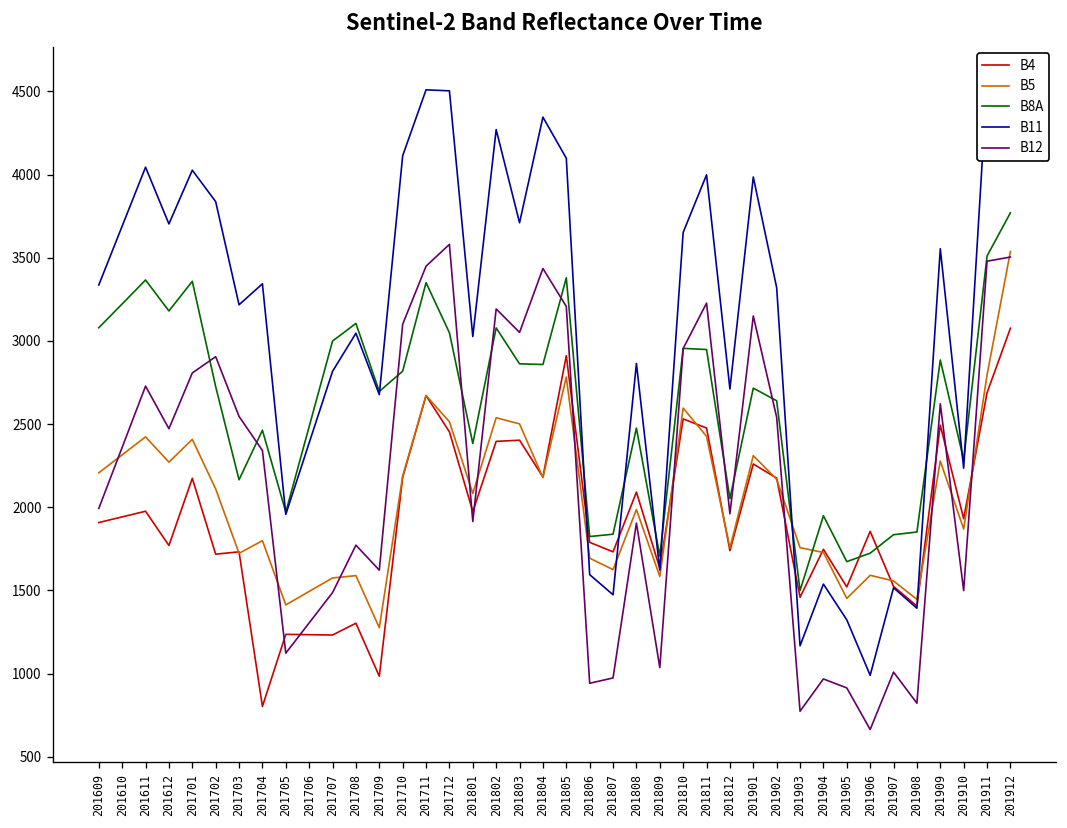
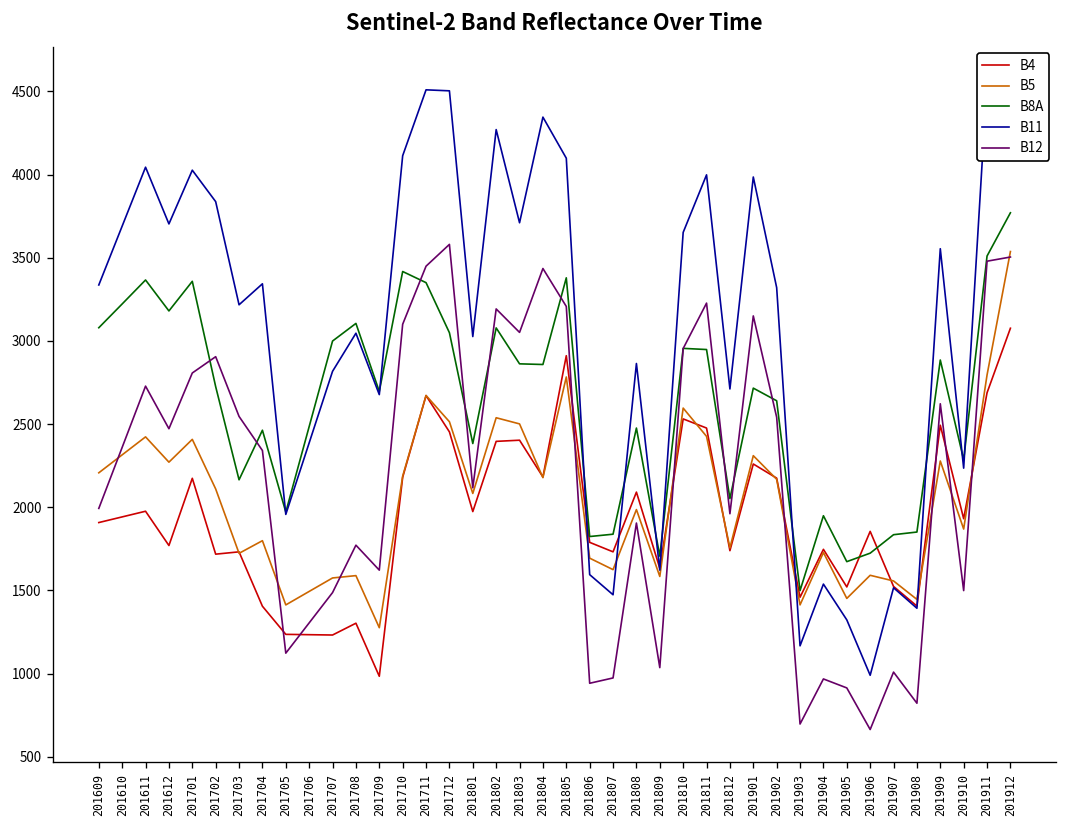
  {
    "B4": {
      "201609": 1910,
      "201610": 1940,
      "201611": 1980,
      "201612": 1770,
      "201701": 2170,
      "201702": 1720,
-     "201704": 800,
+     "201704": 1410,
      "201705": 1240,
      "201706": 1230,
      "201707": 1230,
      "201708": 1300,
      "201709": 980,
      "201712": 2450,
      "201801": 1970,
      "201802": 2400,
      "201803": 2400,
      "201805": 2910,
      "201806": 1790,
      "201807": 1730,
      "201808": 2090,
      "201810": 2530,
      "201811": 2480,
      "201901": 2260,
      "201903": 1460,
      "201904": 1750,
      "201905": 1520,
      "201906": 1860,
      "201909": 2490,
      "201910": 1930,
      "201911": 2690,
      "201912": 3080
    },
    "B5": {
      "201609": 2210,
      "201610": 2320,
      "201611": 2420,
      "201612": 2270,
      "201701": 2410,
      "201702": 2110,
      "201704": 1800,
      "201705": 1410,
      "201706": 1490,
      "201707": 1580,
      "201708": 1590,
      "201709": 1280,
      "201712": 2510,
      "201801": 2080,
      "201802": 2540,
      "201803": 2500,
      "201805": 2780,
      "201806": 1690,
      "201807": 1630,
      "201808": 1990,
      "201809": 1580,
      "201810": 2600,
      "201811": 2430,
      "201901": 2310,
-     "201903": 1760,
+     "201903": 1410,
      "201904": 1730,
      "201905": 1450,
      "201906": 1590,
      "201907": 1560,
      "201908": 1450,
      "201909": 2280,
      "201910": 1870,
      "201911": 2800,
      "201912": 3540
    },
    "B8A": {
      "201609": 3080,
      "201610": 3220,
      "201611": 3370,
      "201612": 3180,
      "201701": 3360,
      "201702": 2730,
      "201703": 2170,
      "201704": 2460,
      "201706": 2490,
      "201707": 3000,
      "201708": 3110,
      "201709": 2700,
-     "201710": 2820,
+     "201710": 3420,
      "201711": 3350,
      "201712": 3050,
      "201801": 2380,
      "201802": 3080,
      "201803": 2860,
      "201804": 2860,
      "201805": 3380,
      "201806": 1820,
      "201807": 1840,
      "201808": 2480,
      "201809": 1710,
      "201811": 2950,
      "201812": 2050,
      "201901": 2720,
      "201902": 2640,
      "201903": 1500,
      "201904": 1950,
      "201905": 1670,
      "201906": 1720,
      "201907": 1840,
      "201908": 1850,
      "201909": 2890,
      "201910": 2290,
      "201911": 3510,
      "201912": 3770
    },
    "B11": {
      "201609": 3340,
      "201610": 3690,
      "201611": 4040,
      "201612": 3700,
      "201701": 4030,
      "201702": 3840,
      "201703": 3220,
      "201704": 3340,
      "201706": 2390,
      "201707": 2820,
      "201708": 3050,
      "201709": 2680,
      "201710": 4110,
      "201711": 4510,
      "201712": 4500,
      "201801": 3030,
      "201802": 4270,
      "201803": 3710,
      "201804": 4350,
      "201805": 4100,
      "201806": 1600,
      "201807": 1470,
      "201808": 2860,
      "201810": 3650,
      "201811": 4000,
      "201812": 2710,
      "201901": 3990,
      "201902": 3320,
      "201903": 1170,
      "201904": 1540,
      "201905": 1320,
      "201906": 990,
      "201909": 3550,
      "201910": 2240
    },
    "B12": {
      "201609": 1990,
      "201610": 2360,
      "201611": 2730,
      "201612": 2470,
      "201701": 2810,
      "201702": 2910,
      "201703": 2550,
      "201704": 2340,
      "201705": 1120,
      "201706": 1310,
      "201707": 1490,
      "201708": 1770,
      "201709": 1620,
      "201710": 3100,
      "201711": 3450,
      "201712": 3580,
-     "201801": 1910,
+     "201801": 2120,
      "201802": 3190,
      "201803": 3050,
      "201804": 3440,
      "201805": 3210,
      "201806": 940,
      "201807": 970,
      "201808": 1910,
      "201809": 1040,
      "201811": 3230,
      "201812": 1960,
      "201901": 3150,
      "201902": 2540,
-     "201903": 770,
+     "201903": 700,
      "201904": 970,
      "201905": 910,
      "201906": 660,
      "201907": 1010,
      "201908": 820,
      "201909": 2620,
      "201910": 1500,
      "201911": 3480,
      "201912": 3500
    }
  }
